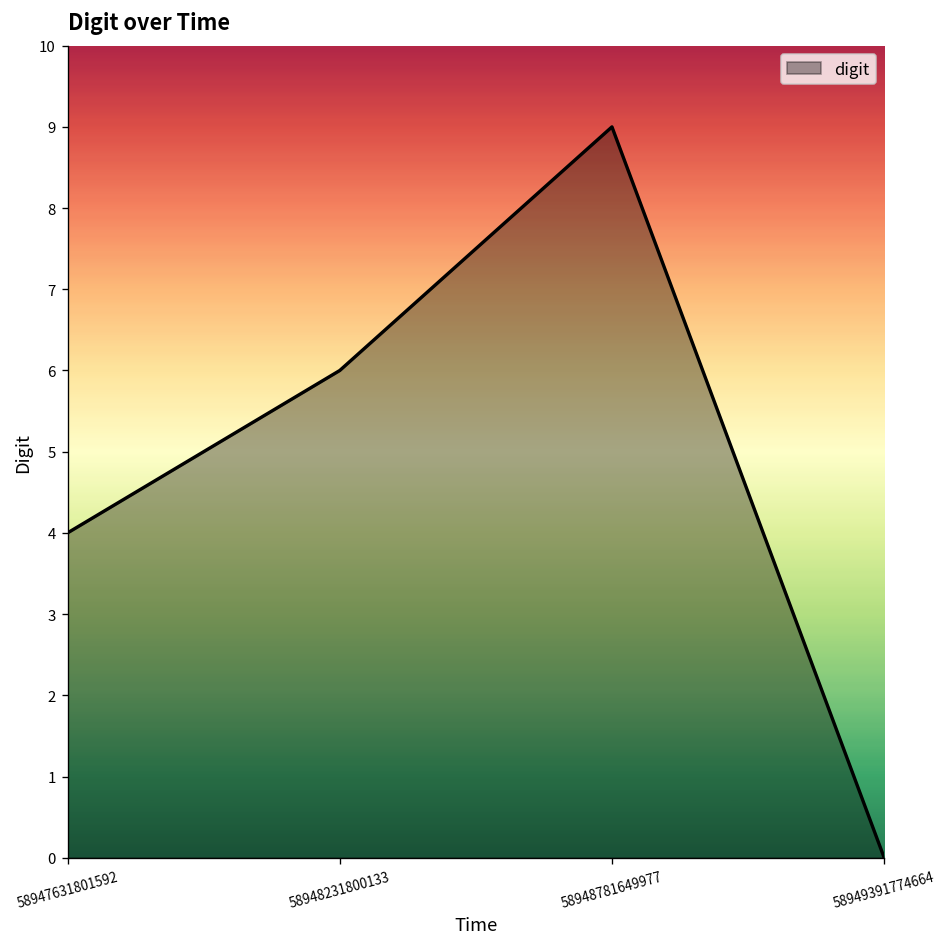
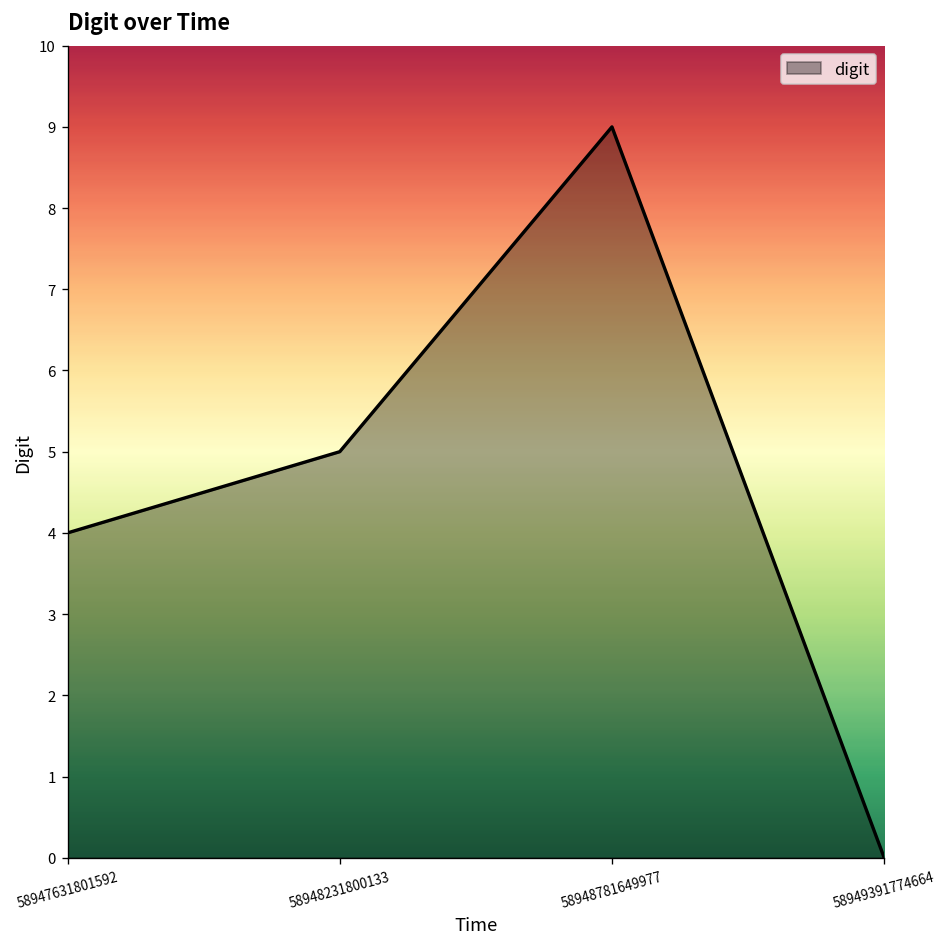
  {
    "58947631801592": 4,
-   "58948231800133": 6,
+   "58948231800133": 5,
    "58948781649977": 9,
    "58949391774664": 0
  }
